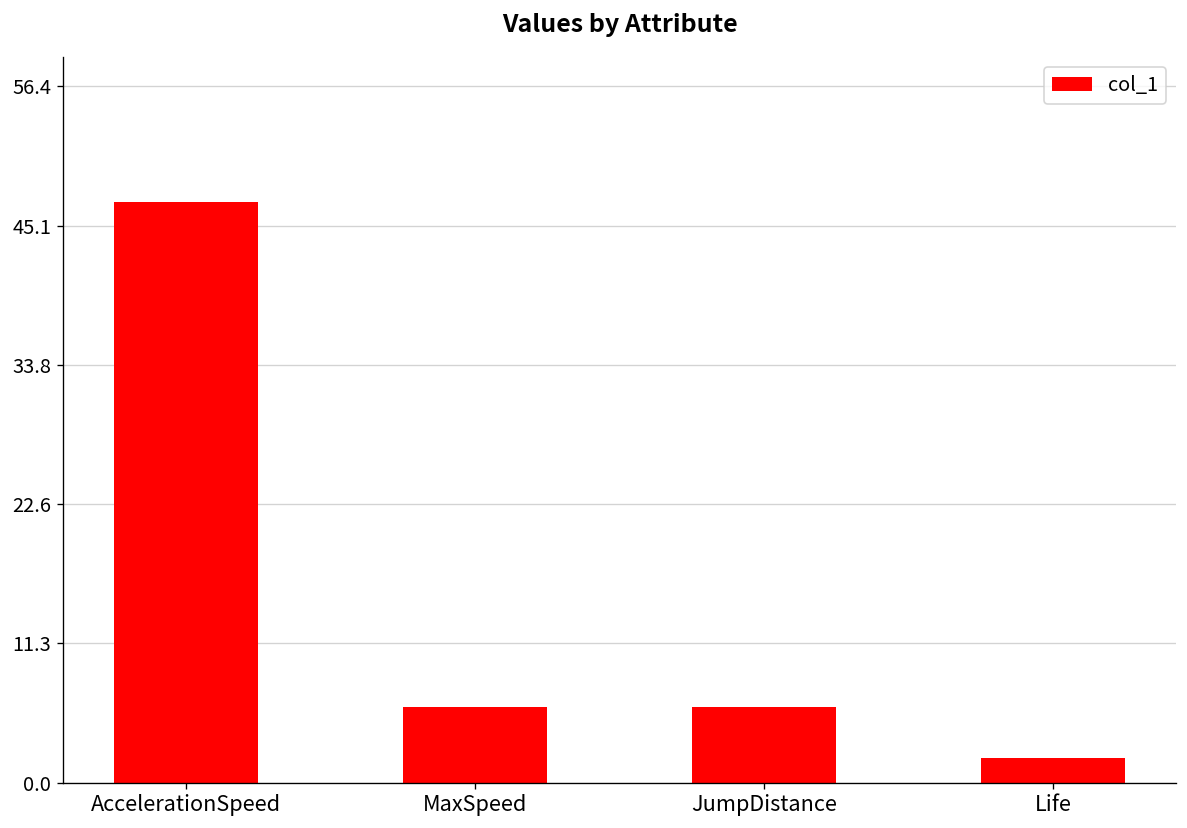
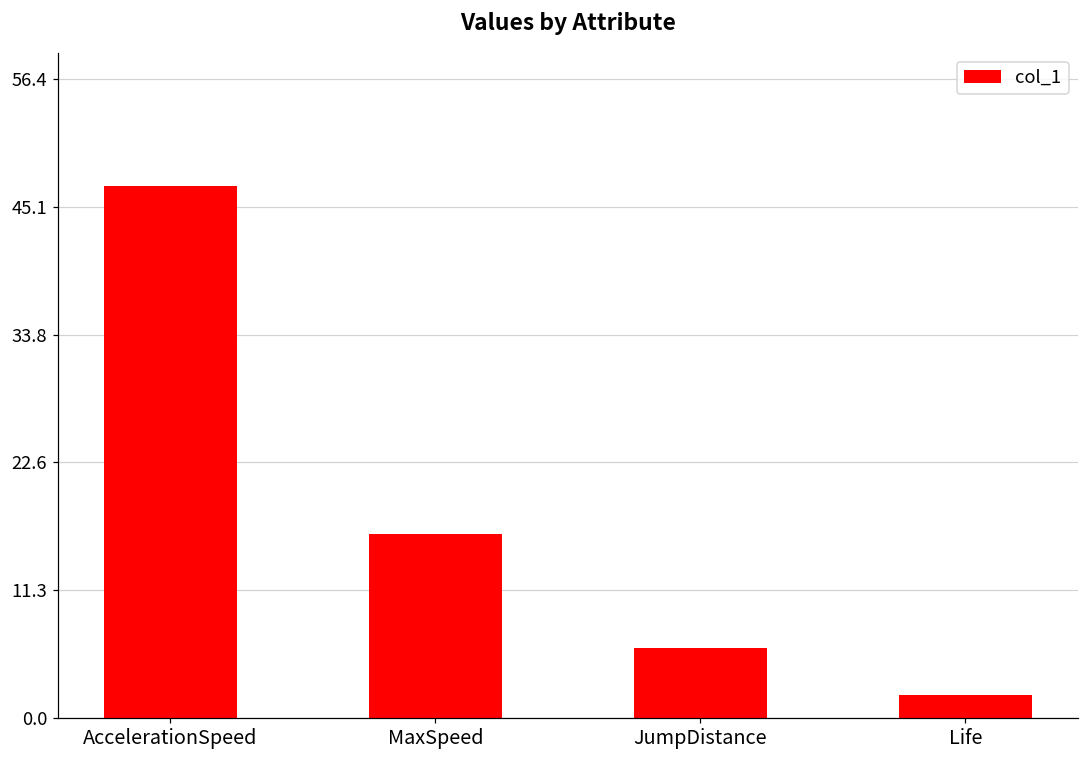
  {
    "AccelerationSpeed": 47.0,
-   "MaxSpeed": 6.1,
+   "MaxSpeed": 16.2,
    "JumpDistance": 6.1,
    "Life": 2.0
  }
